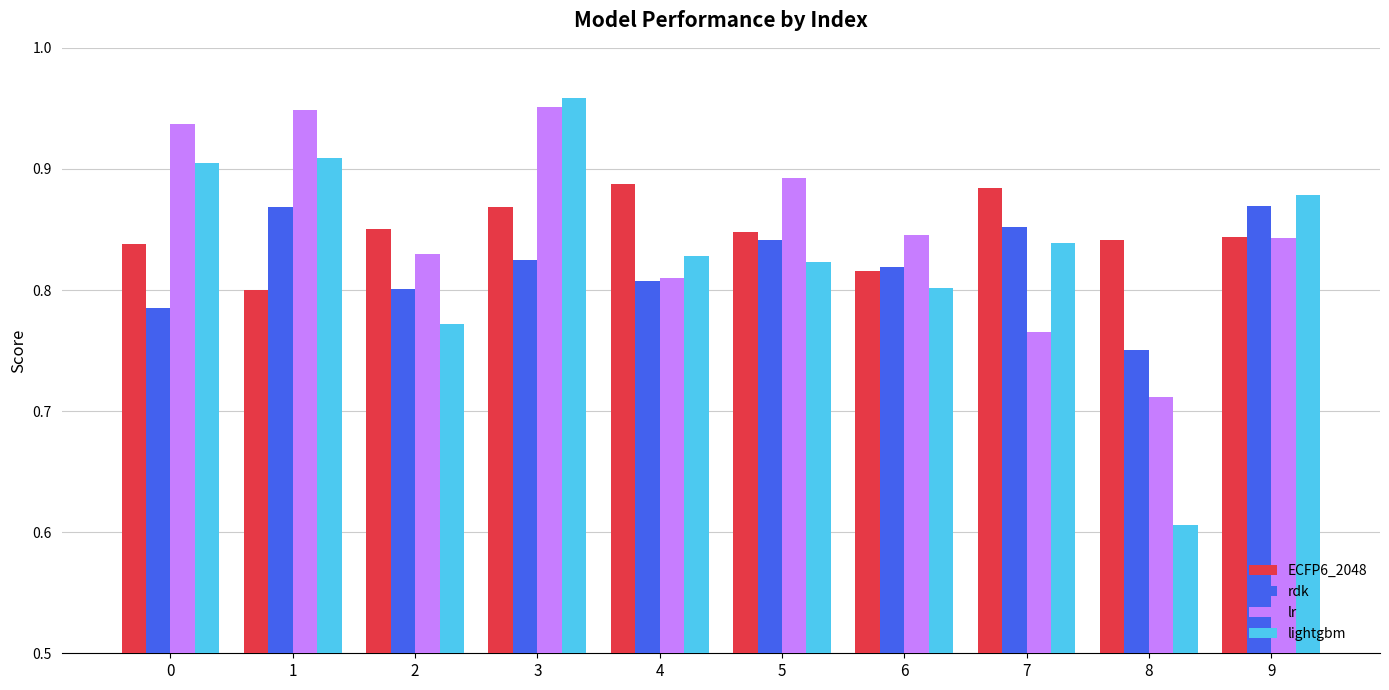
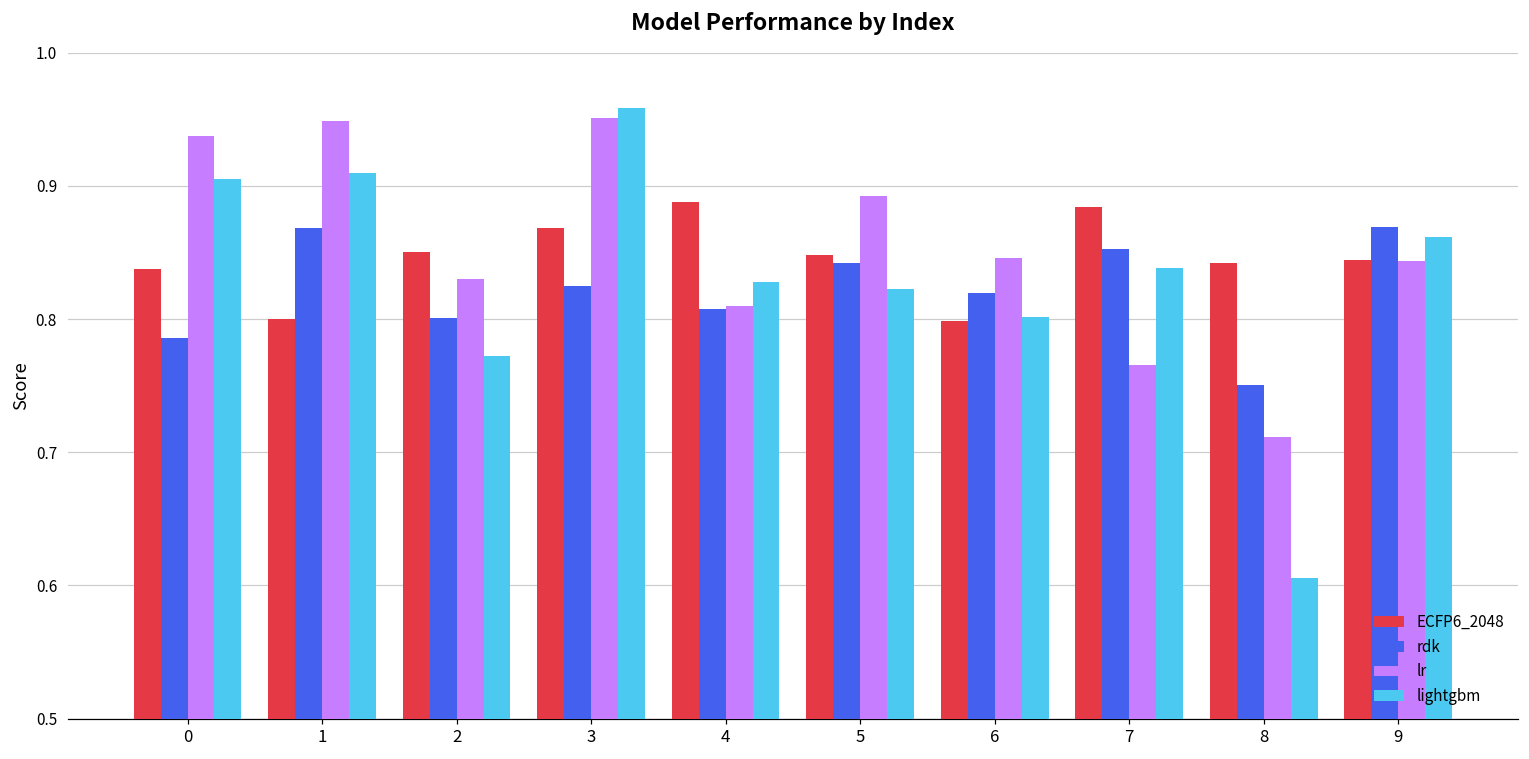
  {
    "ECFP6_2048": {
-     "6": 0.8154
+     "6": 0.7988
    },
    "rdk": {
      "0": 0.786,
      "1": 0.868,
      "2": 0.801,
      "3": 0.825,
      "4": 0.808,
      "5": 0.842,
      "6": 0.819,
      "7": 0.852,
      "8": 0.751,
      "9": 0.869
    },
    "lr": {
      "0": 0.937,
      "1": 0.949,
      "2": 0.830,
      "3": 0.951,
      "4": 0.810,
      "5": 0.893,
      "6": 0.846,
      "7": 0.766,
      "8": 0.711,
      "9": 0.843
    },
    "lightgbm": {
-     "9": 0.8788
+     "9": 0.8613
    }
  }
